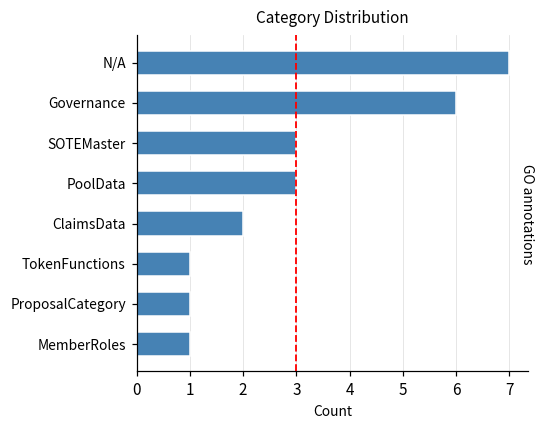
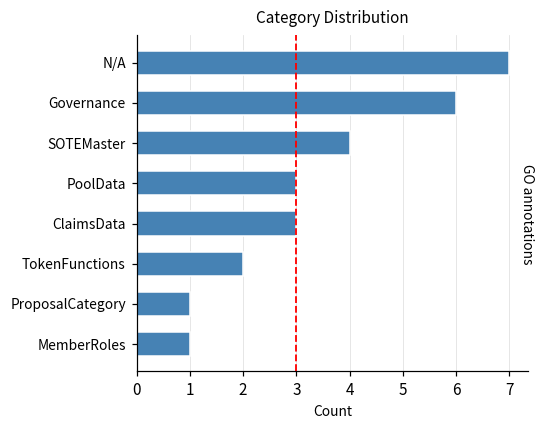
  {
    "N/A": 7,
    "Governance": 6,
-   "SOTEMaster": 3,
+   "SOTEMaster": 4,
    "PoolData": 3,
-   "ClaimsData": 2,
-   "TokenFunctions": 1,
+   "ClaimsData": 3,
+   "TokenFunctions": 2,
    "ProposalCategory": 1,
    "MemberRoles": 1
  }
